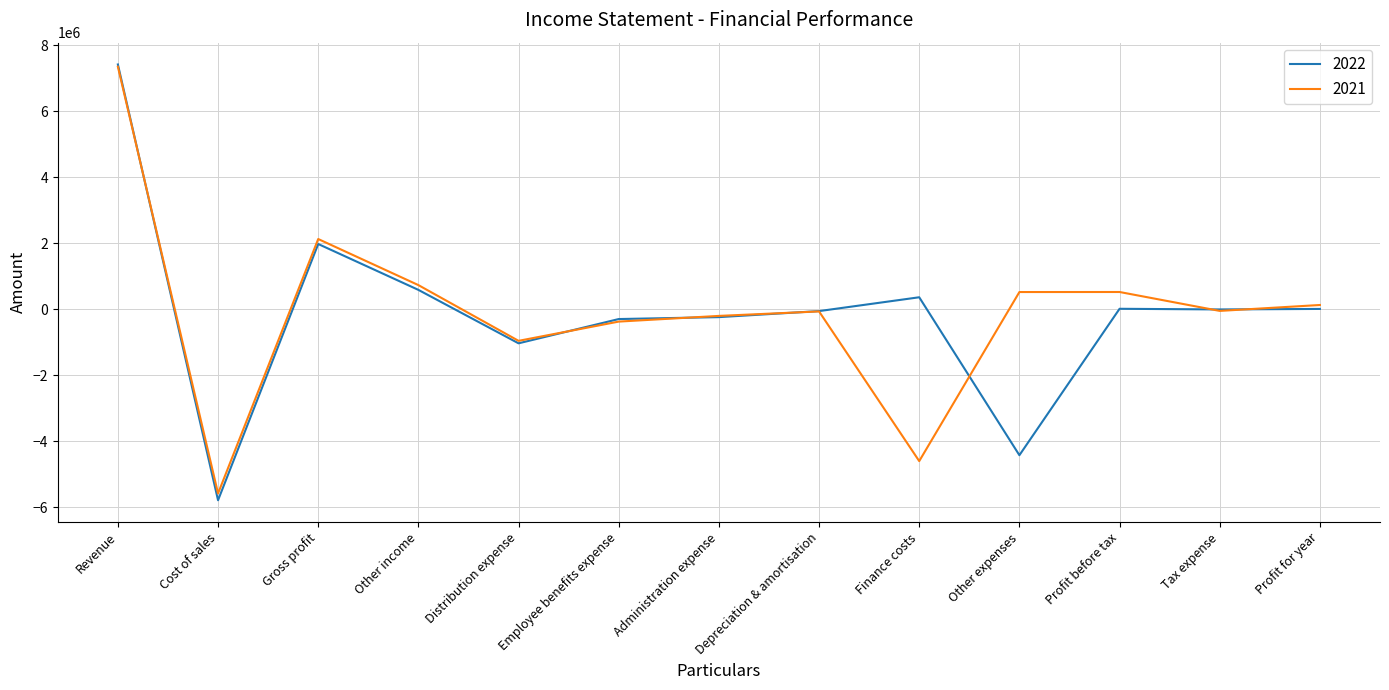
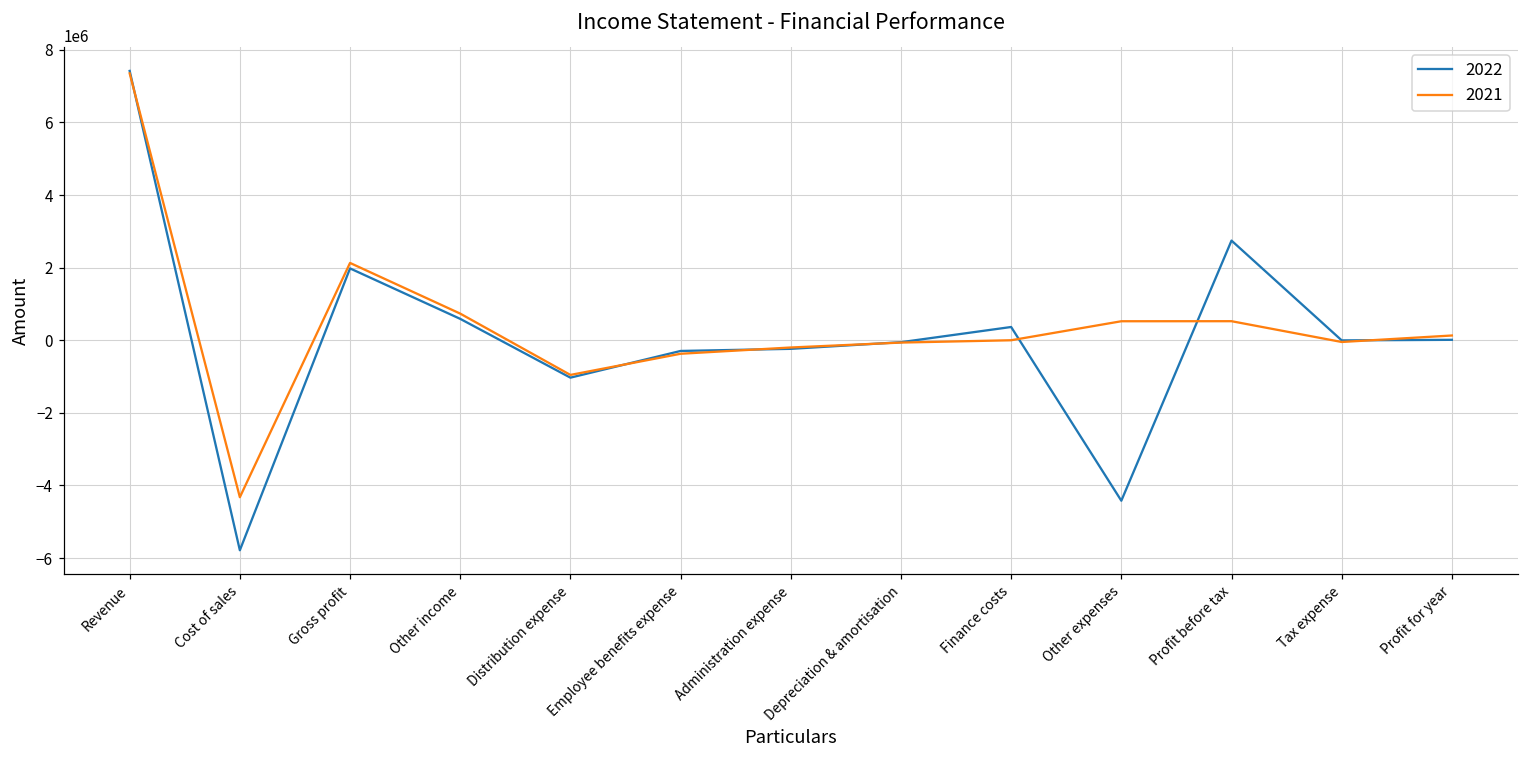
  {
    "2022": {
      "Cost of sales": -5800000,
      "Gross profit": 2000000,
      "Other income": 600000,
      "Employee benefits expense": -300000,
      "Finance costs": 400000,
      "Other expenses": -4400000,
-     "Profit before tax": 0,
+     "Profit before tax": 2700000,
      "Profit for year": 0
    },
    "2021": {
-     "Cost of sales": -5600000,
+     "Cost of sales": -4300000,
      "Gross profit": 2100000,
      "Other income": 700000,
      "Employee benefits expense": -400000,
-     "Finance costs": -4600000,
+     "Finance costs": 0,
      "Other expenses": 500000,
      "Profit before tax": 500000,
      "Profit for year": 100000
    }
  }
